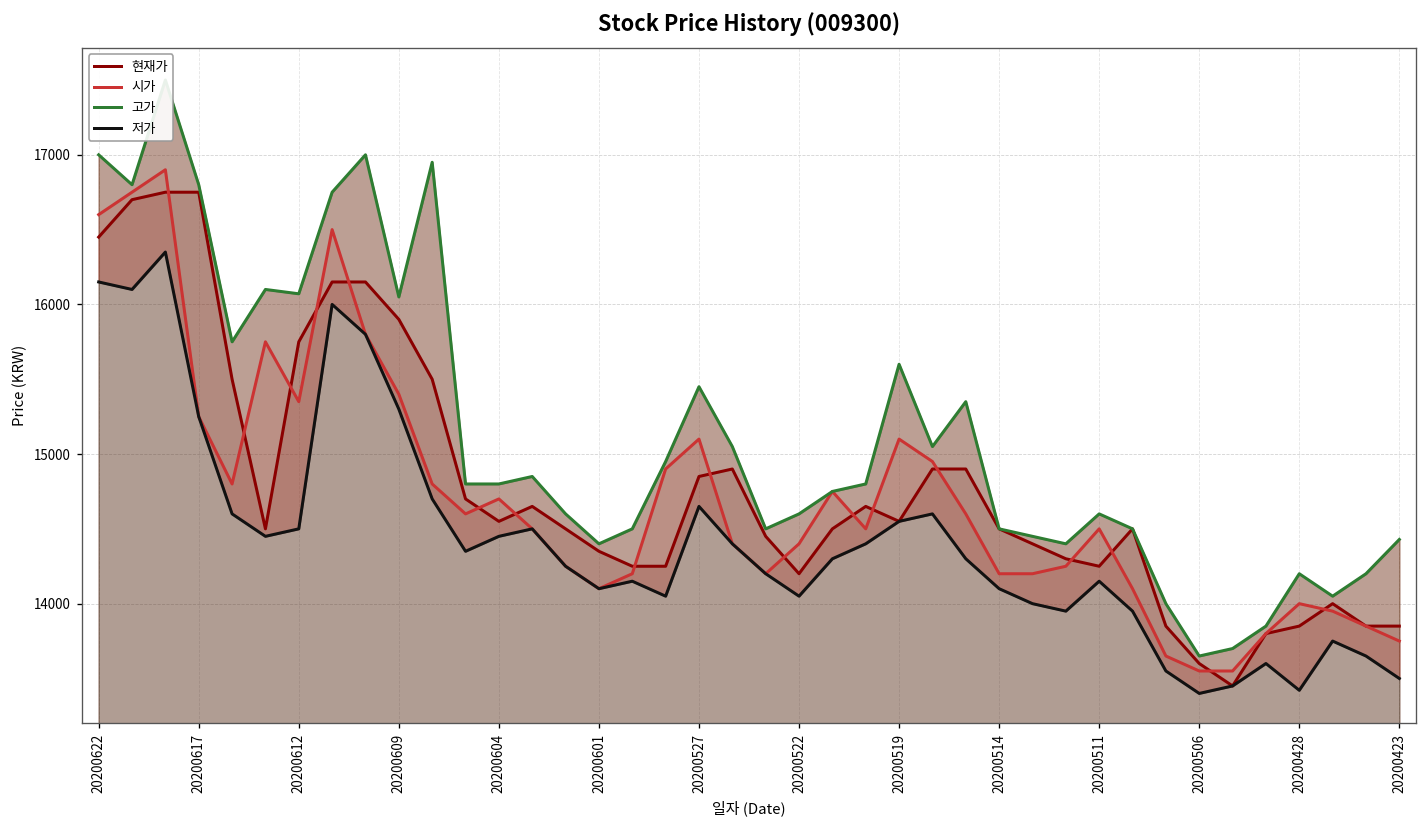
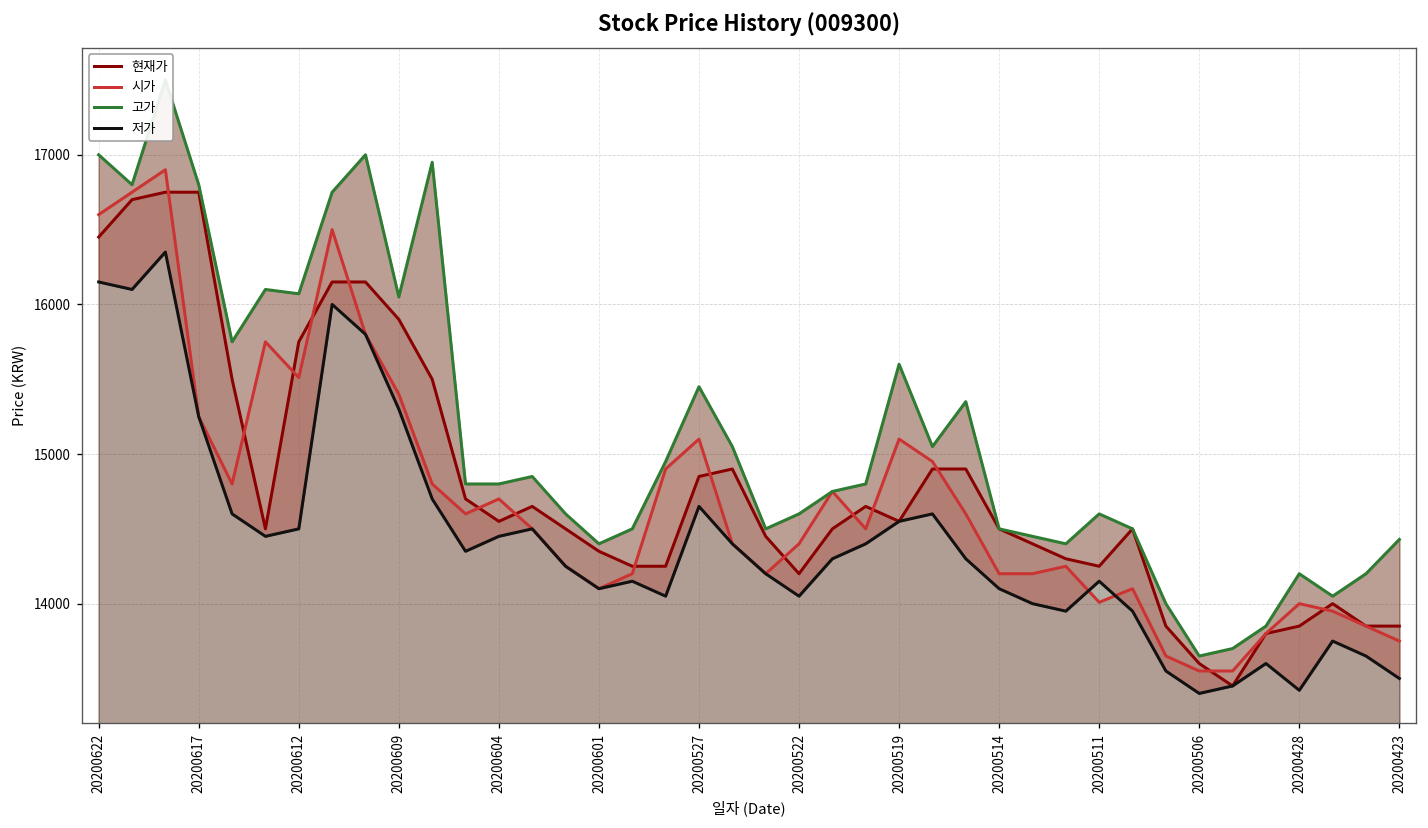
  {
    "현재가": {
      "20200622": 16450,
      "20200617": 16750,
      "20200612": 15750,
      "20200609": 15900,
      "20200604": 14550,
      "20200601": 14350,
      "20200527": 14850,
      "20200522": 14200,
      "20200511": 14250,
      "20200506": 13600,
      "20200428": 13850,
      "20200423": 13850
    },
    "시가": {
      "20200622": 16600,
-     "20200612": 15350,
+     "20200612": 15510,
      "20200609": 15400,
      "20200604": 14700,
      "20200527": 15100,
      "20200522": 14400,
      "20200519": 15100,
      "20200514": 14200,
-     "20200511": 14500,
+     "20200511": 14010,
      "20200506": 13550,
      "20200428": 14000,
      "20200423": 13750
    },
    "고가": {
      "20200622": 17000,
      "20200617": 16800,
      "20200612": 16070,
      "20200609": 16050,
      "20200604": 14800,
      "20200601": 14400,
      "20200527": 15450,
      "20200522": 14600,
      "20200519": 15600,
      "20200511": 14600,
      "20200506": 13650,
      "20200428": 14200,
      "20200423": 14430
    },
    "저가": {
      "20200622": 16150,
      "20200612": 14500,
      "20200609": 15300,
      "20200604": 14450,
      "20200527": 14650,
      "20200522": 14050,
      "20200514": 14100,
      "20200511": 14150,
      "20200506": 13400,
      "20200428": 13420,
      "20200423": 13500
    }
  }
